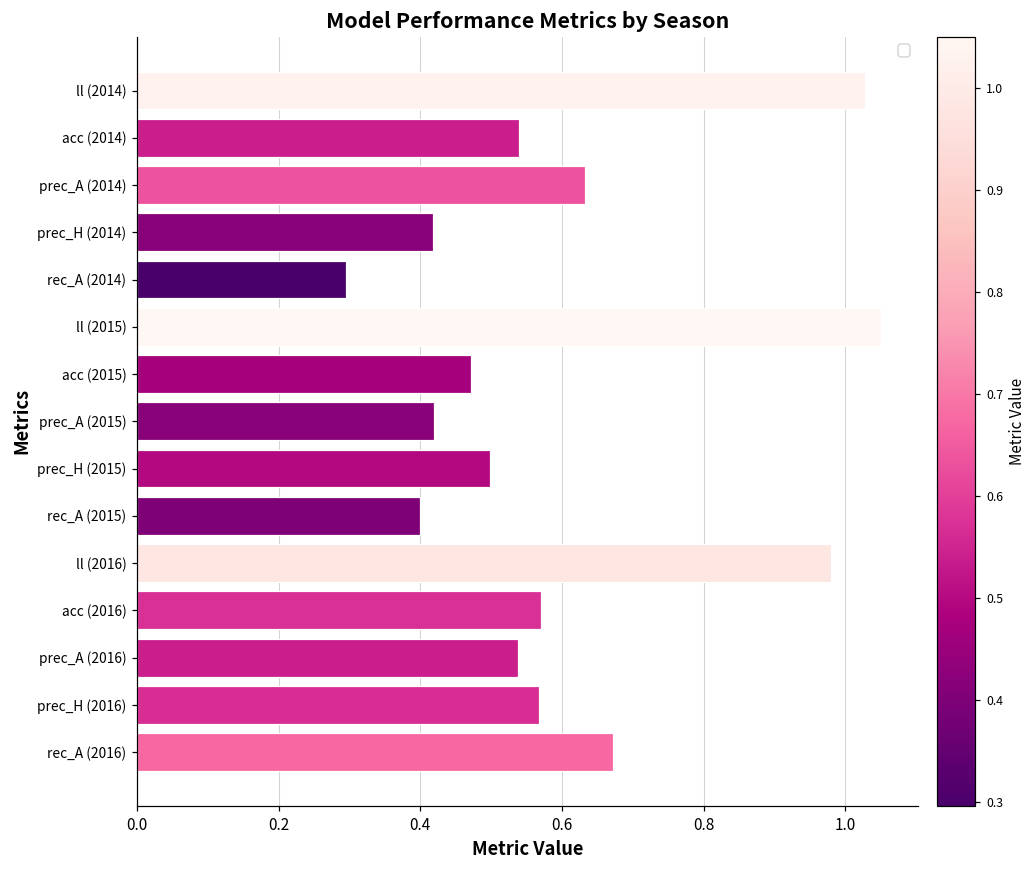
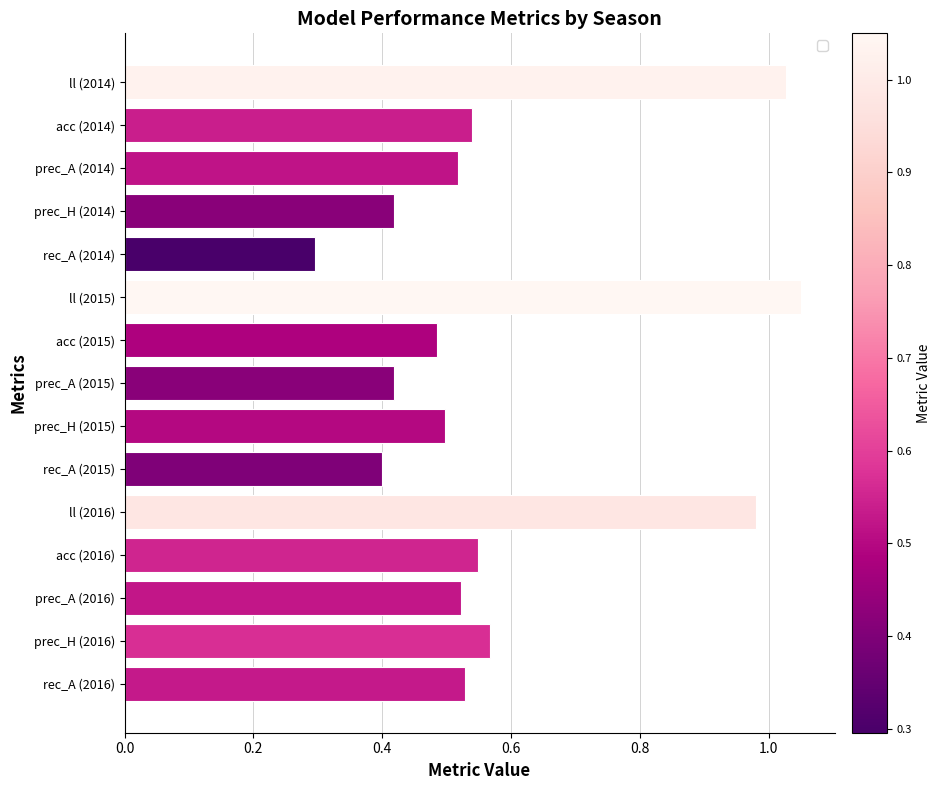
  {
    "ll (2014)": 1.03,
    "acc (2014)": 0.54,
-   "prec_A (2014)": 0.63,
+   "prec_A (2014)": 0.52,
    "prec_H (2014)": 0.42,
    "rec_A (2014)": 0.30,
    "ll (2015)": 1.05,
-   "acc (2015)": 0.47,
+   "acc (2015)": 0.48,
    "prec_A (2015)": 0.42,
    "prec_H (2015)": 0.50,
    "rec_A (2015)": 0.40,
    "ll (2016)": 0.98,
-   "acc (2016)": 0.57,
-   "prec_A (2016)": 0.54,
+   "acc (2016)": 0.55,
+   "prec_A (2016)": 0.52,
    "prec_H (2016)": 0.57,
-   "rec_A (2016)": 0.67
+   "rec_A (2016)": 0.53
  }
